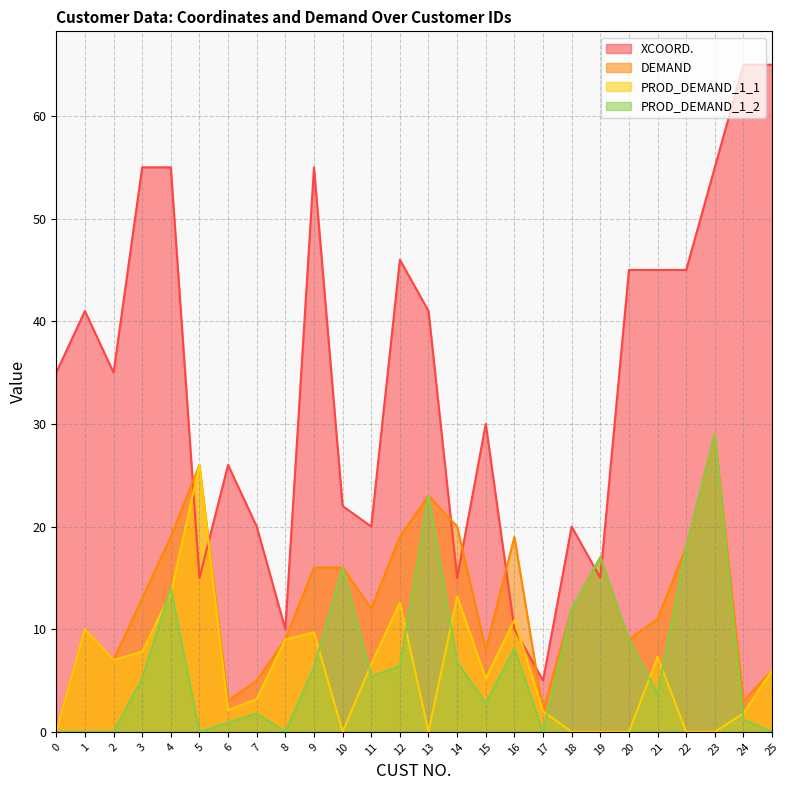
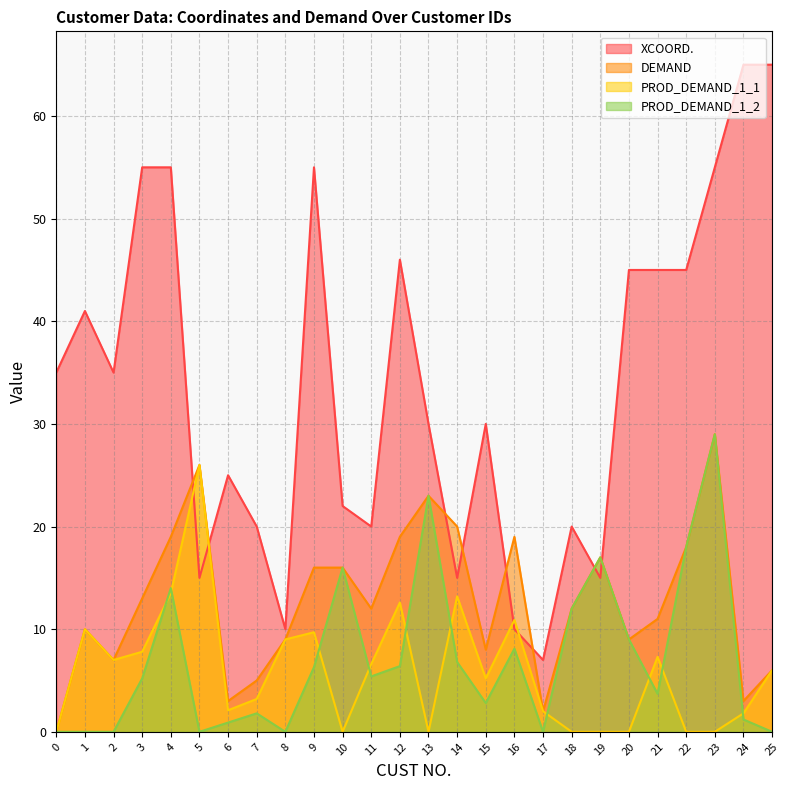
  {
    "XCOORD.": {
      "0": 35,
      "1": 41,
      "2": 35,
      "3": 55,
      "4": 55,
      "5": 15,
-     "6": 26,
+     "6": 25,
      "7": 20,
      "8": 10,
      "9": 55,
      "10": 22,
      "11": 20,
      "12": 46,
-     "13": 41,
+     "13": 30,
      "14": 15,
      "15": 30,
      "16": 10,
-     "17": 5,
+     "17": 7,
      "18": 20,
      "19": 15,
      "20": 45,
      "21": 45,
      "22": 45,
      "23": 55,
      "25": 65
    },
    "PROD_DEMAND_1_2": {
      "1": 0,
      "2": 0,
      "3": 5,
      "4": 14,
      "5": 0,
      "6": 1,
      "7": 2,
      "8": 0,
      "9": 6.3,
      "11": 5.4,
      "12": 6.4,
      "14": 7,
      "15": 3,
      "16": 8,
      "17": 0,
      "21": 3.7,
      "24": 1,
      "25": 0
    }
  }
